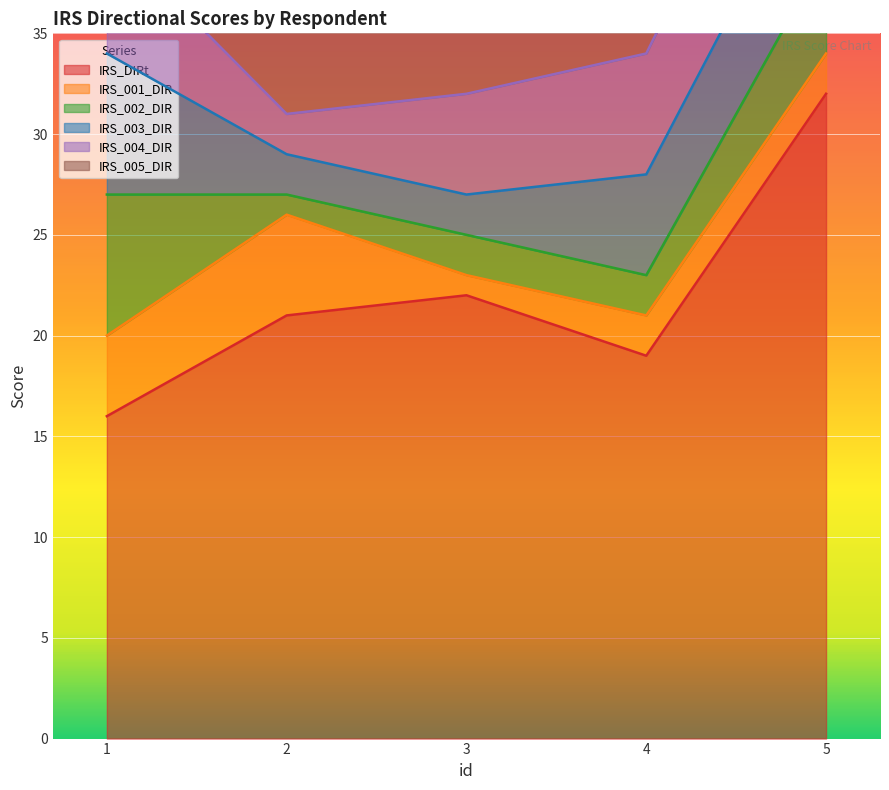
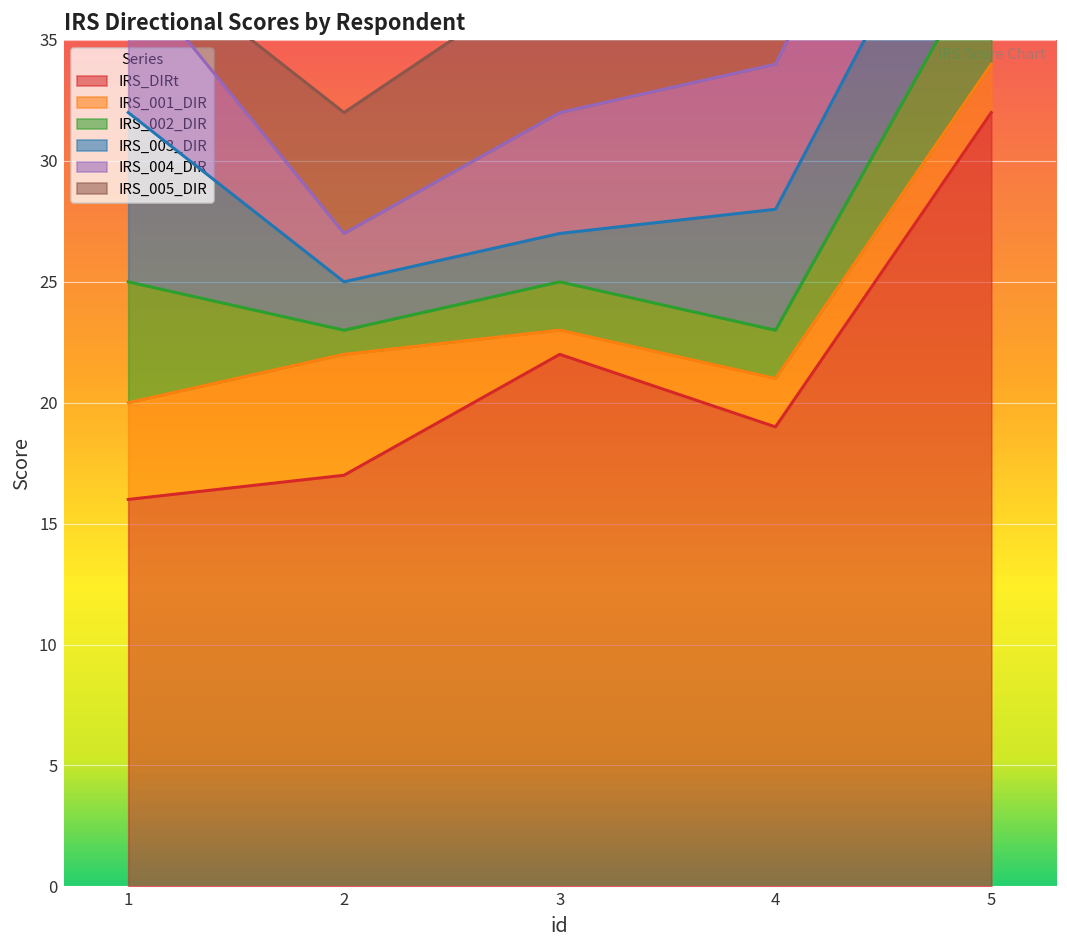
  {
    "IRS_DIRt": {
      "1": 16,
-     "2": 21,
+     "2": 17,
      "3": 22,
      "4": 19,
      "5": 32
    },
    "IRS_001_DIR": {
      "1": 4,
      "2": 5,
      "3": 1,
      "4": 2,
      "5": 2
    },
    "IRS_002_DIR": {
-     "1": 7,
+     "1": 5,
      "2": 1,
      "3": 2,
      "4": 2
    },
    "IRS_003_DIR": {
      "2": 2,
      "3": 2,
      "4": 5
    },
    "IRS_004_DIR": {
      "2": 2,
      "3": 5,
      "4": 6
    }
  }
